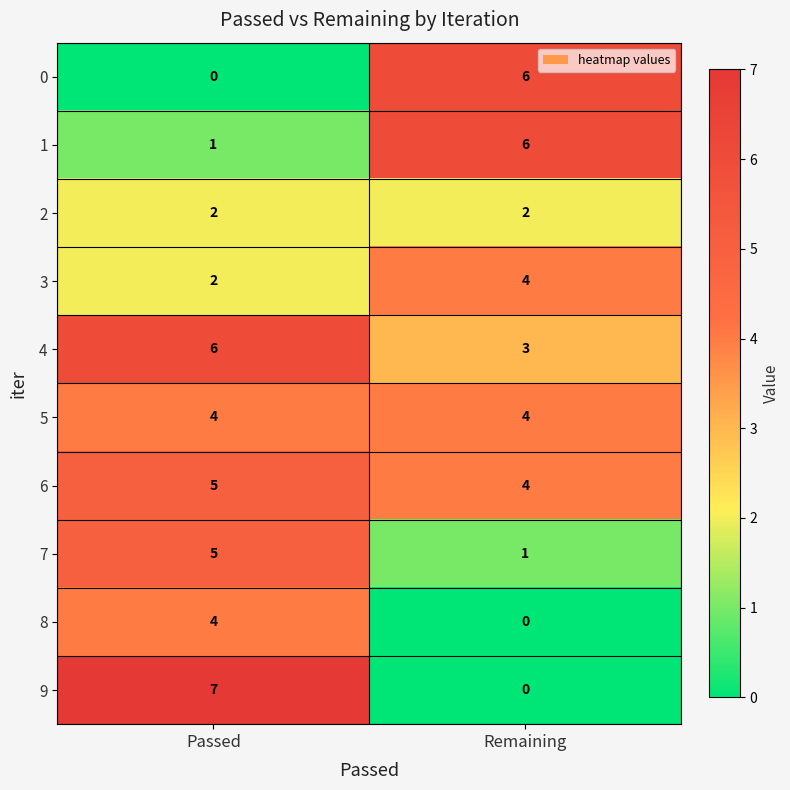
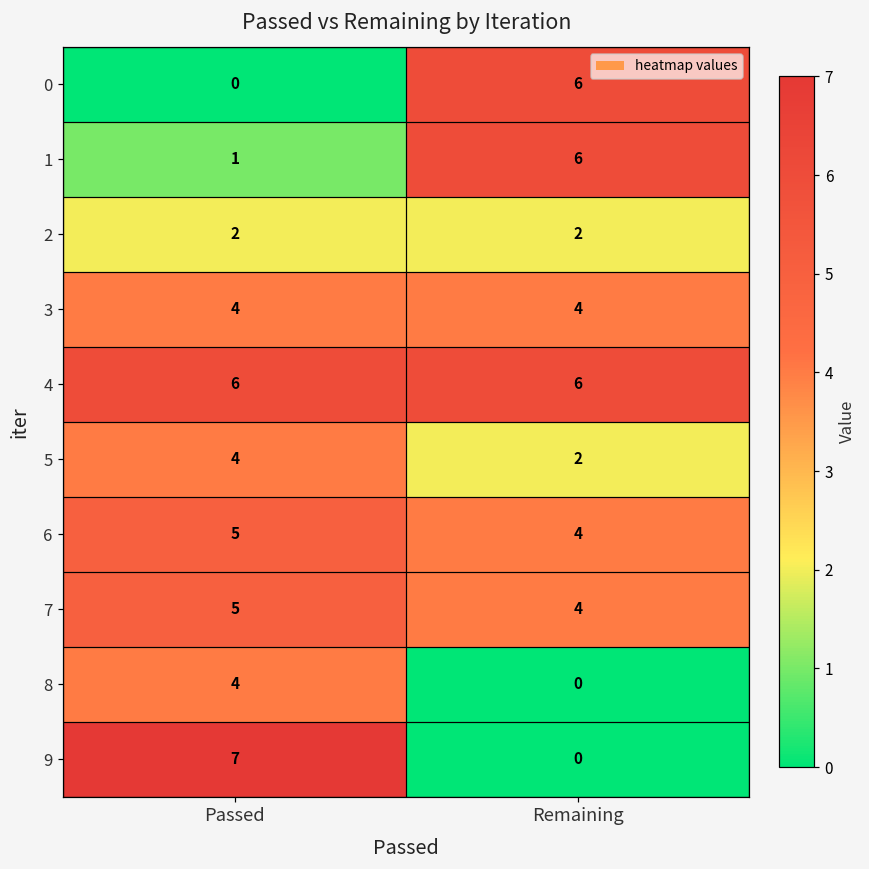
  {
    "0": {
      "Passed": 0,
      "Remaining": 6
    },
    "1": {
      "Passed": 1,
      "Remaining": 6
    },
    "2": {
      "Passed": 2,
      "Remaining": 2
    },
    "3": {
-     "Passed": 2,
+     "Passed": 4,
      "Remaining": 4
    },
    "4": {
      "Passed": 6,
-     "Remaining": 3
+     "Remaining": 6
    },
    "5": {
      "Passed": 4,
-     "Remaining": 4
+     "Remaining": 2
    },
    "6": {
      "Passed": 5,
      "Remaining": 4
    },
    "7": {
      "Passed": 5,
-     "Remaining": 1
+     "Remaining": 4
    },
    "8": {
      "Passed": 4,
      "Remaining": 0
    },
    "9": {
      "Passed": 7,
      "Remaining": 0
    }
  }
